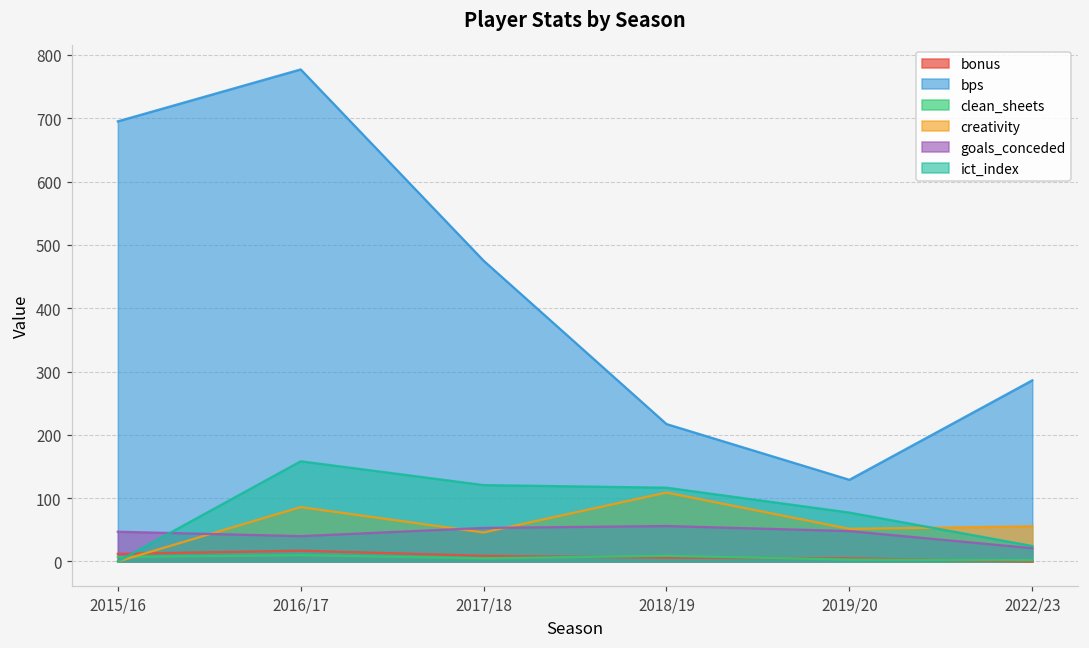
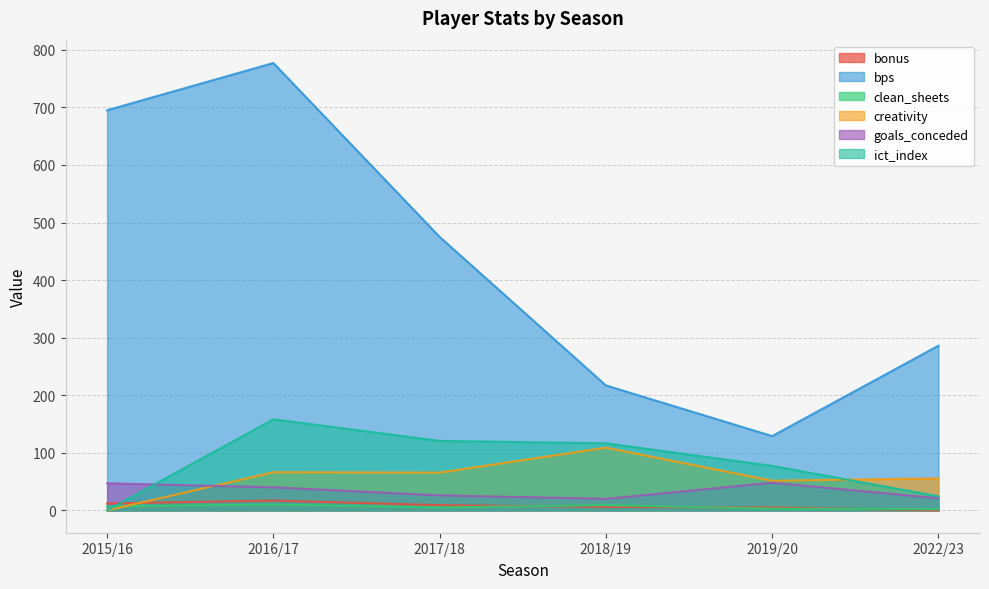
  {
    "bonus": {
      "2015/16": 10,
      "2016/17": 20
    },
    "bps": {
      "2015/16": 700,
      "2016/17": 780,
      "2017/18": 480,
      "2018/19": 220,
      "2019/20": 130,
      "2022/23": 290
    },
    "creativity": {
-     "2016/17": 90,
-     "2017/18": 50,
+     "2016/17": 70,
+     "2017/18": 70,
      "2018/19": 110,
      "2022/23": 60
    },
    "goals_conceded": {
      "2015/16": 50,
      "2016/17": 40,
-     "2017/18": 50,
-     "2018/19": 60
+     "2017/18": 30,
+     "2018/19": 20
    }
  }
